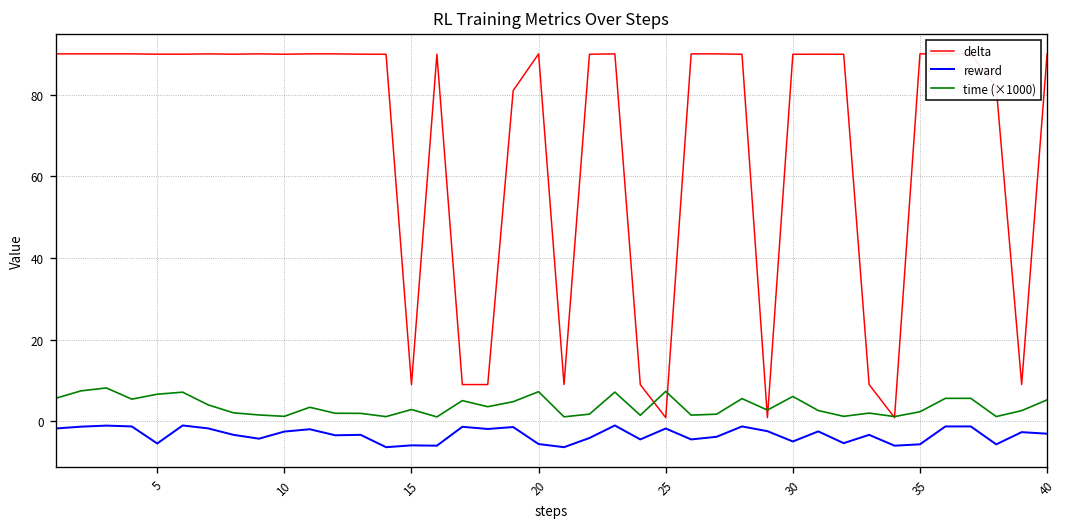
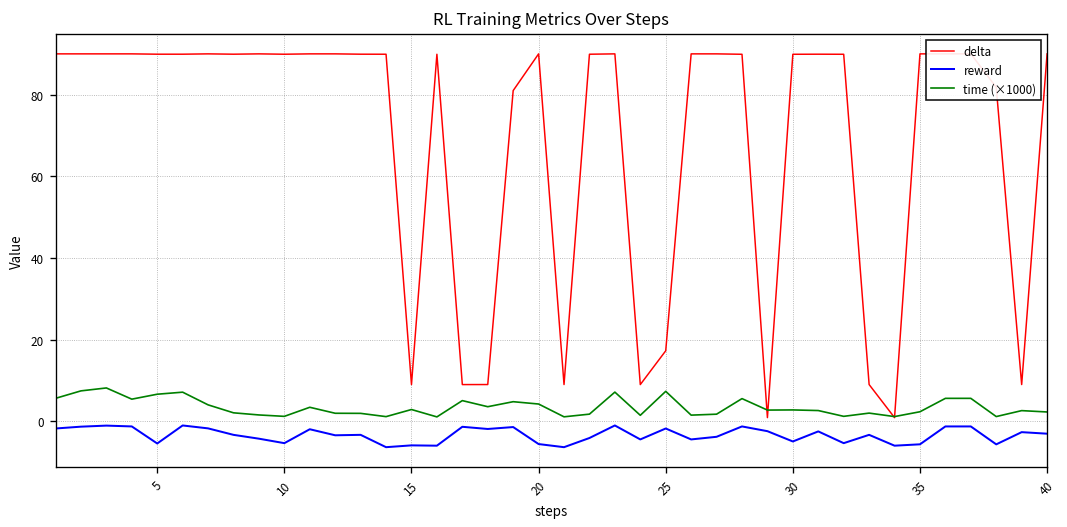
  {
    "delta": {
      "5": 90,
      "10": 90,
      "15": 9,
      "20": 90,
-     "25": 1,
+     "25": 17,
      "30": 90,
      "35": 90,
      "40": 90
    },
    "reward": {
      "5": -5,
-     "10": -3,
+     "10": -5,
      "15": -6,
      "20": -6,
      "25": -2,
      "30": -5,
      "35": -6,
      "40": -3
    },
    "time (×1000)": {
      "5": 7,
      "10": 1,
      "15": 3,
-     "20": 7,
+     "20": 4,
      "25": 7,
-     "30": 6,
+     "30": 3,
      "35": 2,
-     "40": 5
+     "40": 2
    }
  }
